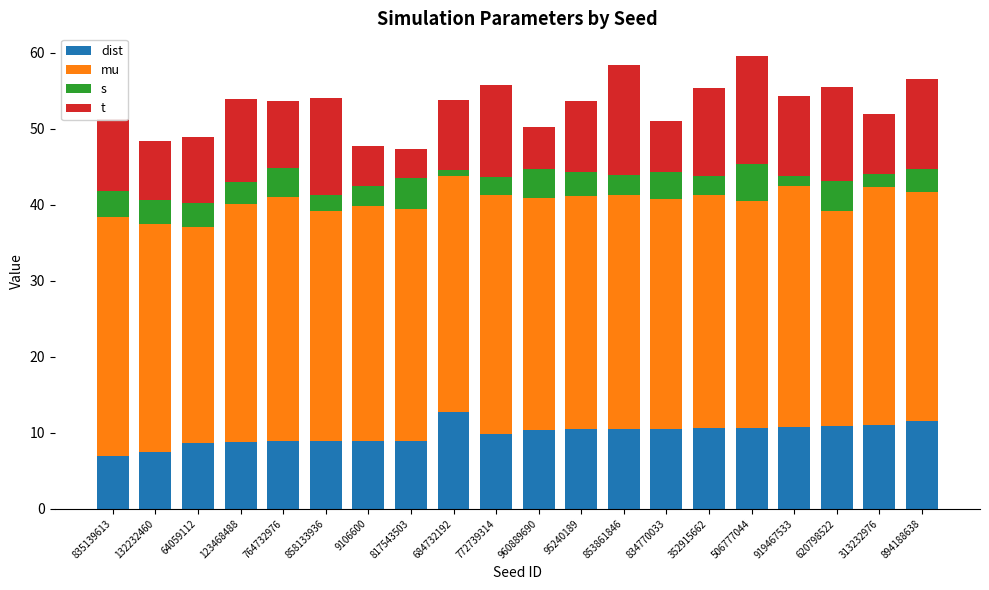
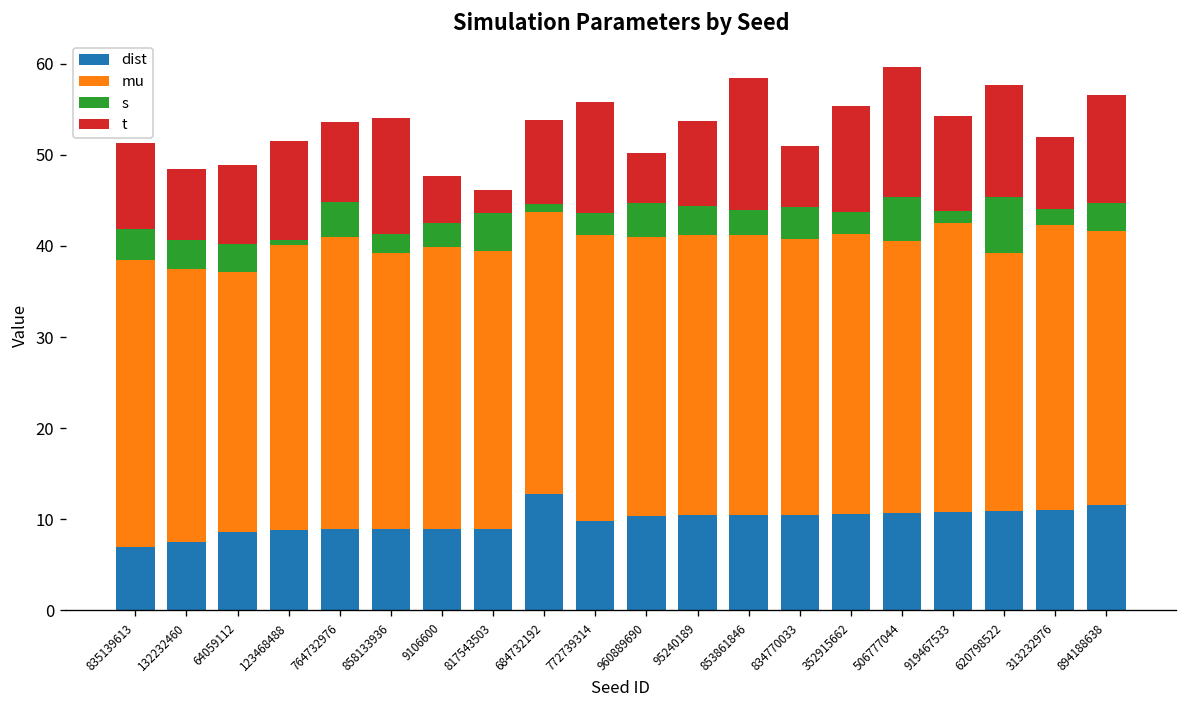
  {
    "dist": {
      "835139613": 7,
      "132232460": 7,
      "64059112": 9,
      "123468488": 9,
      "764732976": 9,
      "858133936": 9,
      "9106600": 9,
      "817543503": 9,
      "684732192": 13,
      "772739314": 10,
      "960889690": 10,
      "95240189": 10,
      "853861846": 10,
      "834770033": 11,
      "352915662": 11,
      "506777044": 11,
      "919467533": 11,
      "620798522": 11,
      "313232976": 11,
      "894188638": 12
    },
    "mu": {
      "835139613": 31,
      "132232460": 30,
      "64059112": 28,
      "123468488": 31,
      "764732976": 32,
      "858133936": 30,
      "9106600": 31,
      "817543503": 31,
      "684732192": 31,
      "772739314": 31,
      "960889690": 31,
      "95240189": 31,
      "853861846": 31,
      "834770033": 30,
      "352915662": 31,
      "506777044": 30,
      "919467533": 32,
      "620798522": 28,
      "313232976": 31,
      "894188638": 30
    },
    "s": {
      "835139613": 3,
      "132232460": 3,
      "64059112": 3,
-     "123468488": 3,
+     "123468488": 1,
      "764732976": 4,
      "858133936": 2,
      "9106600": 3,
      "817543503": 4,
      "684732192": 1,
      "772739314": 2,
      "960889690": 4,
      "95240189": 3,
      "853861846": 3,
      "834770033": 4,
      "352915662": 2,
      "506777044": 5,
      "919467533": 1,
-     "620798522": 4,
+     "620798522": 6,
      "313232976": 2,
      "894188638": 3
    },
    "t": {
      "132232460": 8,
      "64059112": 9,
      "123468488": 11,
      "764732976": 9,
      "858133936": 13,
      "9106600": 5,
-     "817543503": 4,
+     "817543503": 3,
      "684732192": 9,
      "772739314": 12,
      "960889690": 5,
      "95240189": 9,
      "853861846": 15,
      "834770033": 7,
      "352915662": 12,
      "506777044": 14,
      "919467533": 10,
      "620798522": 12,
      "313232976": 8,
      "894188638": 12
    }
  }
